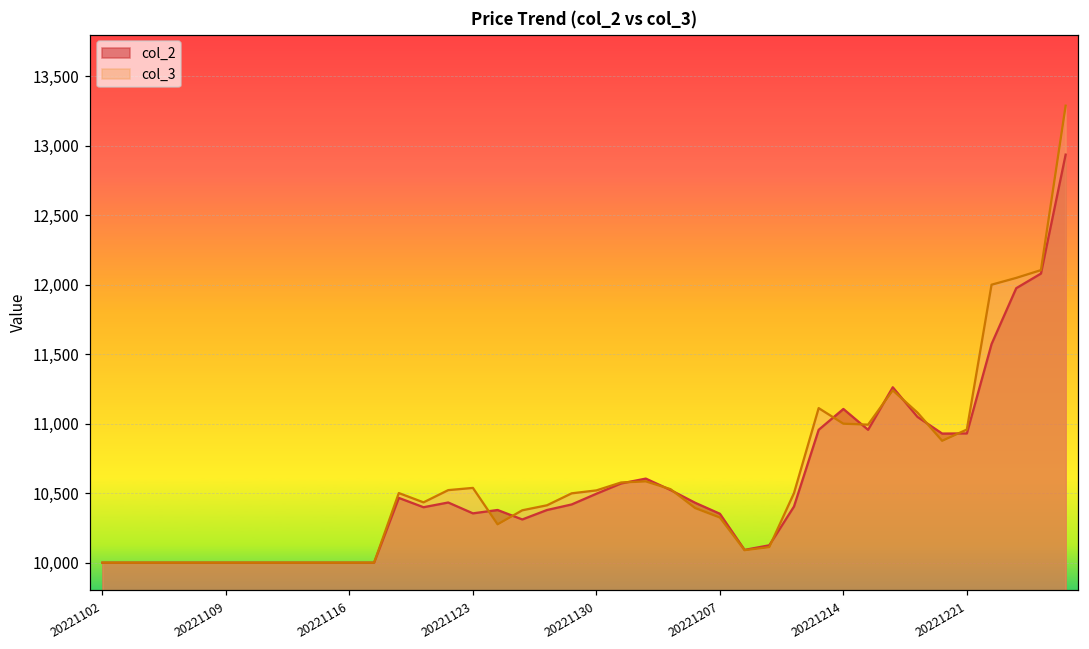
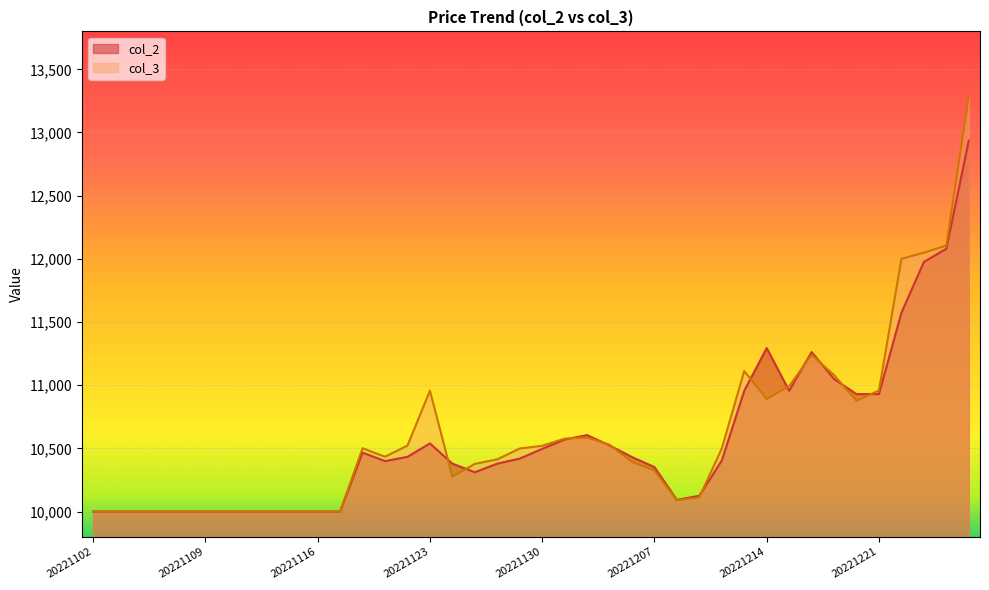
  {
    "col_2": {
-     "20221123": "10,350",
+     "20221123": "10,540",
      "20221130": "10,500",
      "20221207": "10,350",
-     "20221214": "11,110",
+     "20221214": "11,290",
      "20221221": "10,930"
    },
    "col_3": {
-     "20221123": "10,540",
+     "20221123": "10,960",
      "20221130": "10,520",
      "20221207": "10,330",
-     "20221214": "11,000",
+     "20221214": "10,890",
      "20221221": "10,960"
    }
  }
